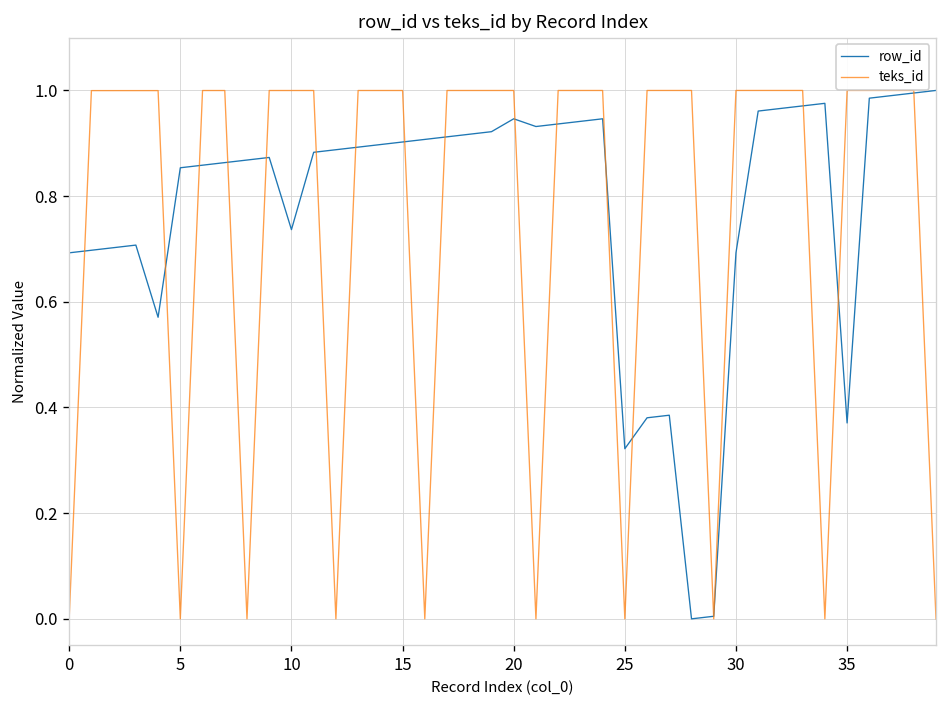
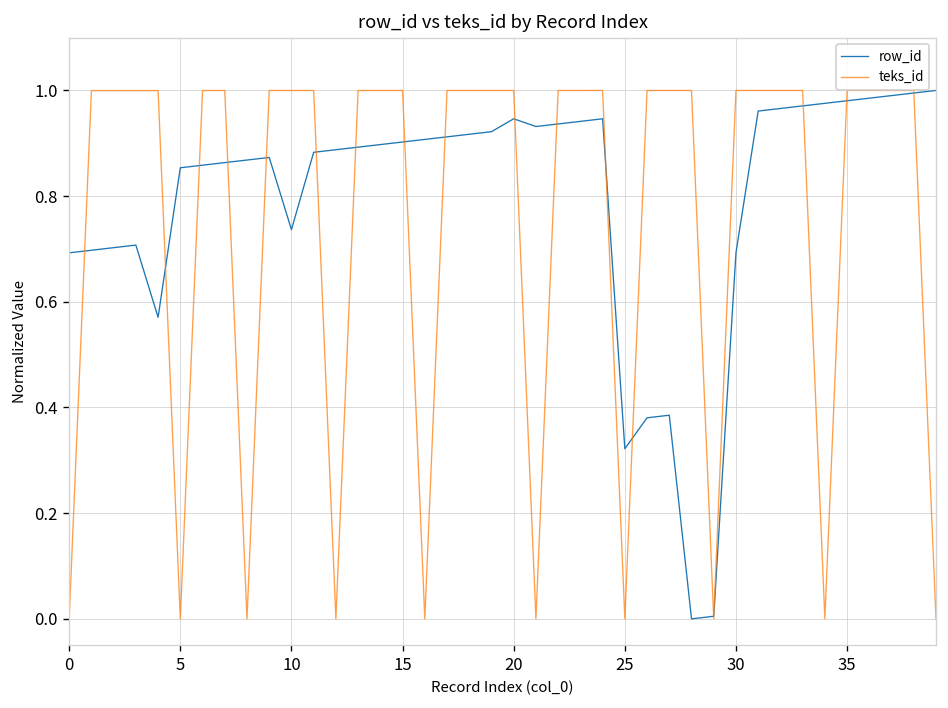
  {
    "row_id": {
      "0": 0.69,
      "5": 0.85,
      "10": 0.74,
      "15": 0.90,
      "20": 0.95,
      "25": 0.32,
      "30": 0.69,
-     "35": 0.37
+     "35": 0.98
    },
    "teks_id": {
      "0": 0.00,
      "5": 0.00,
      "10": 1.00,
      "15": 1.00,
      "20": 1.00,
      "25": 0.00,
      "30": 1.00,
      "35": 1.00
    }
  }
